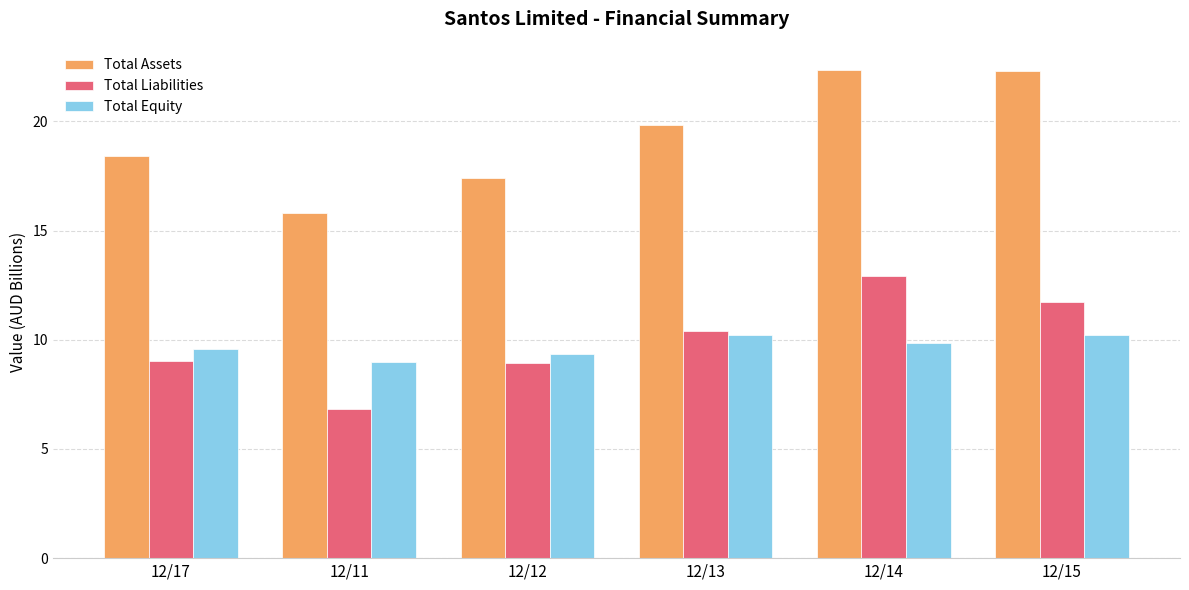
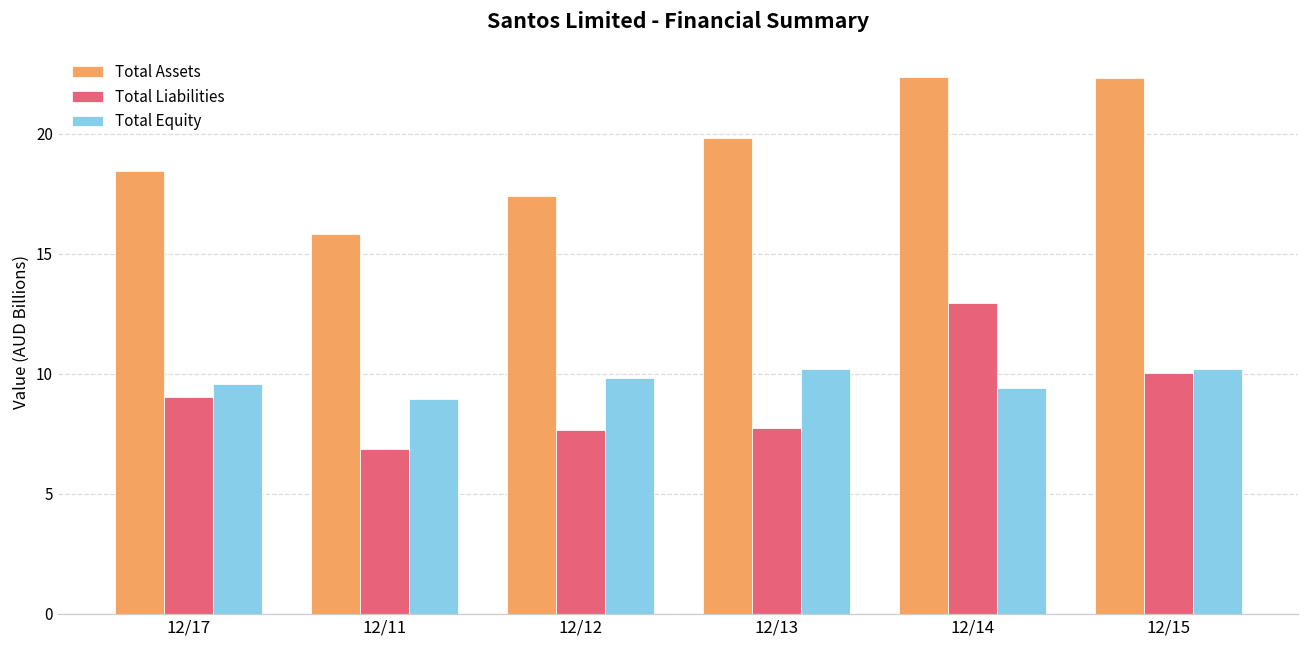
  {
    "Total Assets": {
      "12/17": 18.4,
      "12/11": 15.8,
      "12/12": 17.4,
      "12/13": 19.8,
      "12/14": 22.3,
      "12/15": 22.3
    },
    "Total Liabilities": {
      "12/17": 9.0,
      "12/11": 6.9,
-     "12/12": 8.9,
-     "12/13": 10.4,
+     "12/12": 7.7,
+     "12/13": 7.7,
      "12/14": 12.9,
-     "12/15": 11.7
+     "12/15": 10.0
    },
    "Total Equity": {
      "12/17": 9.6,
      "12/11": 9.0,
-     "12/12": 9.4,
+     "12/12": 9.8,
      "12/13": 10.2,
-     "12/14": 9.9,
+     "12/14": 9.4,
      "12/15": 10.2
    }
  }
